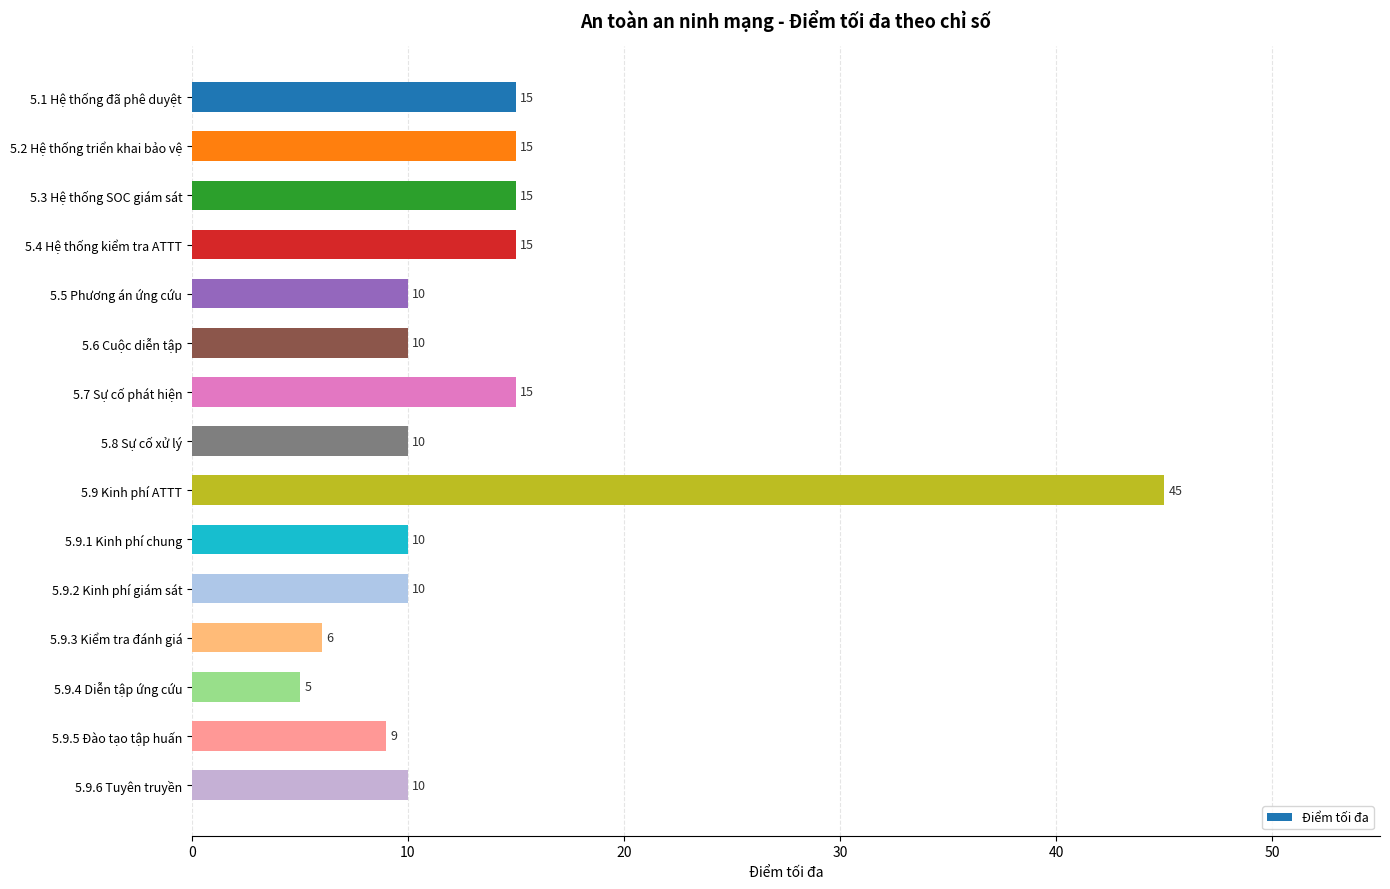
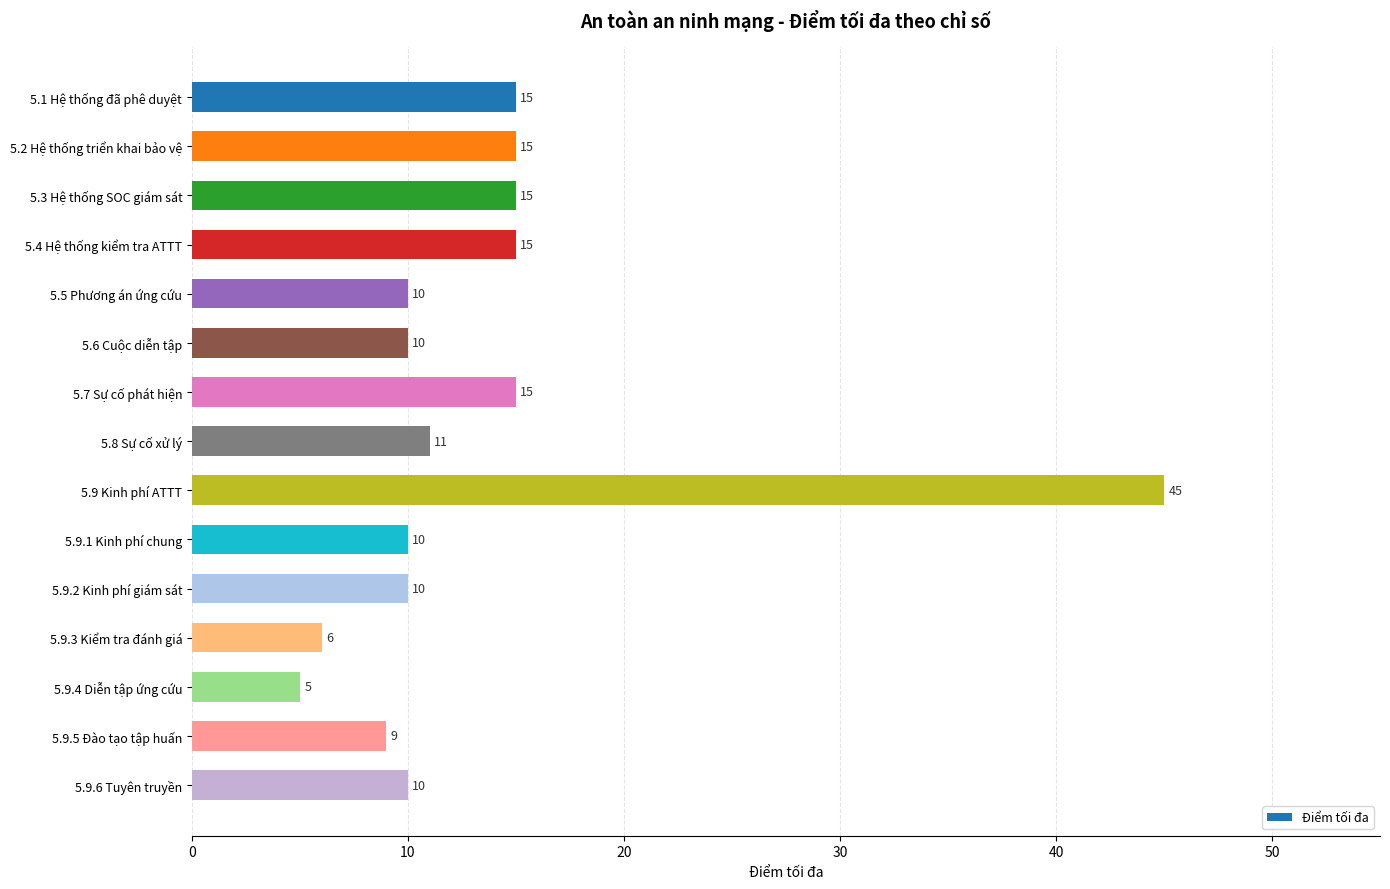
  {
    "5.1 Hệ thống đã phê duyệt": 15,
    "5.2 Hệ thống triển khai bảo vệ": 15,
    "5.3 Hệ thống SOC giám sát": 15,
    "5.4 Hệ thống kiểm tra ATTT": 15,
    "5.5 Phương án ứng cứu": 10,
    "5.6 Cuộc diễn tập": 10,
    "5.7 Sự cố phát hiện": 15,
-   "5.8 Sự cố xử lý": 10,
+   "5.8 Sự cố xử lý": 11,
    "5.9 Kinh phí ATTT": 45,
    "5.9.1 Kinh phí chung": 10,
    "5.9.2 Kinh phí giám sát": 10,
    "5.9.3 Kiểm tra đánh giá": 6,
    "5.9.4 Diễn tập ứng cứu": 5,
    "5.9.5 Đào tạo tập huấn": 9,
    "5.9.6 Tuyên truyền": 10
  }
